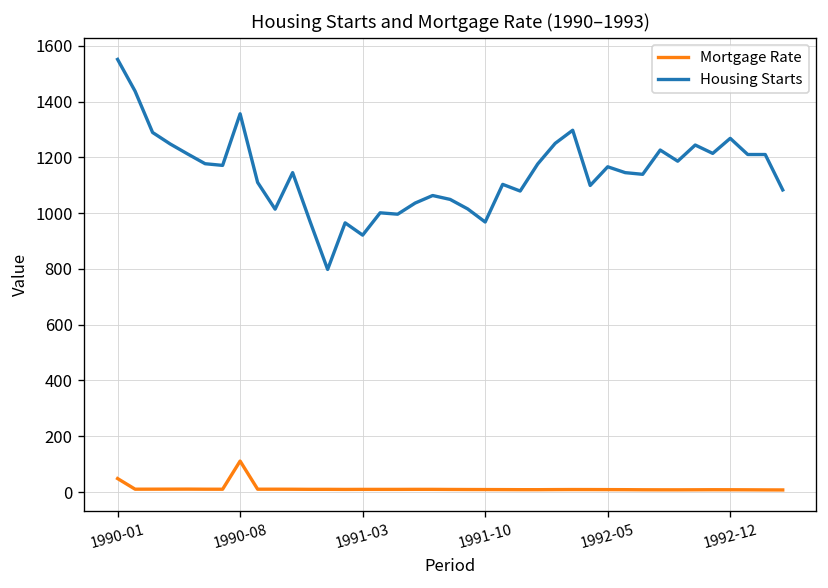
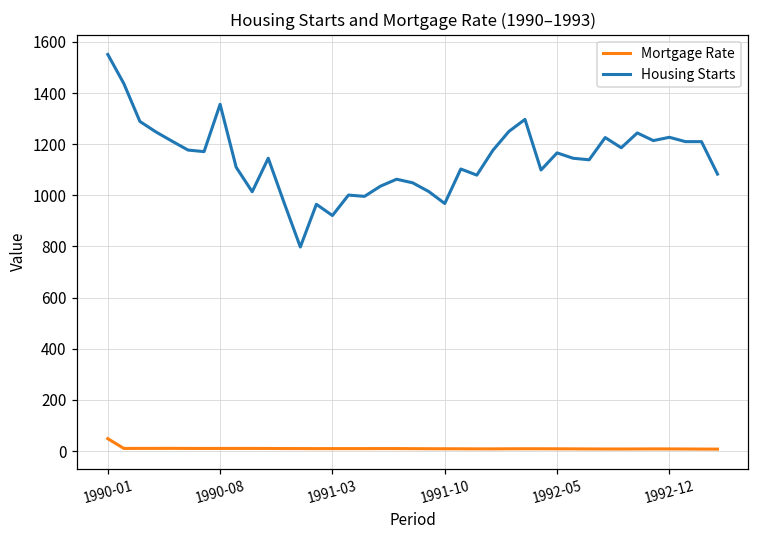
  {
    "Mortgage Rate": {
      "1990-01": 50,
-     "1990-08": 110,
+     "1990-08": 10,
      "1991-03": 10,
      "1991-10": 10,
      "1992-05": 10,
      "1992-12": 10
    },
    "Housing Starts": {
      "1990-01": 1550,
      "1990-08": 1360,
      "1991-03": 920,
      "1991-10": 970,
      "1992-05": 1170,
-     "1992-12": 1270
+     "1992-12": 1230
    }
  }
